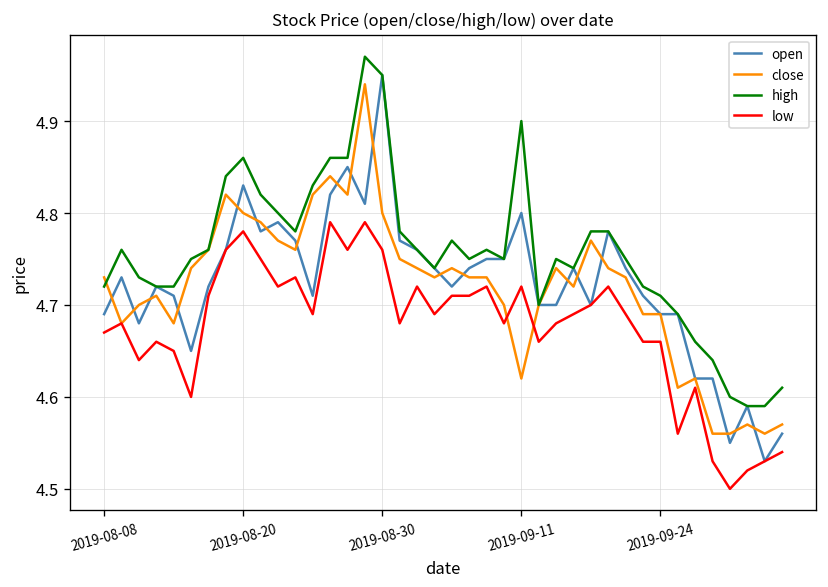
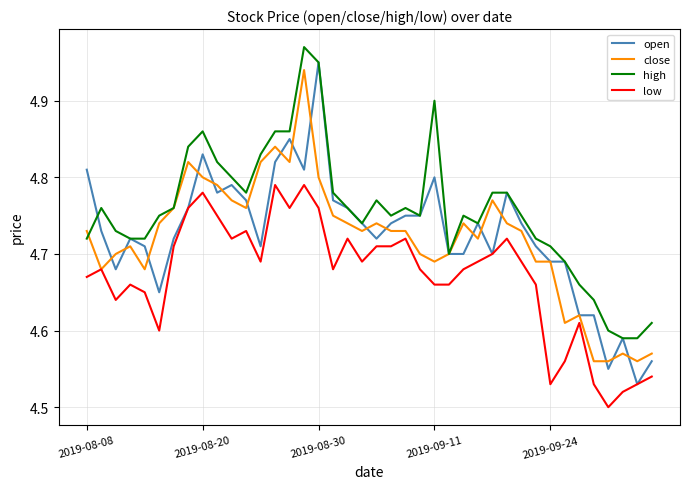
  {
    "open": {
-     "2019-08-08": 4.69,
+     "2019-08-08": 4.81,
      "2019-08-20": 4.83,
      "2019-09-11": 4.80
    },
    "close": {
      "2019-08-08": 4.73,
      "2019-08-20": 4.80,
      "2019-08-30": 4.80,
-     "2019-09-11": 4.62
+     "2019-09-11": 4.69
    },
    "high": {
      "2019-08-08": 4.72,
      "2019-08-20": 4.86,
      "2019-09-11": 4.90,
      "2019-09-24": 4.71
    },
    "low": {
      "2019-08-08": 4.67,
      "2019-08-20": 4.78,
      "2019-08-30": 4.76,
-     "2019-09-11": 4.72,
-     "2019-09-24": 4.66
+     "2019-09-11": 4.66,
+     "2019-09-24": 4.53
    }
  }
